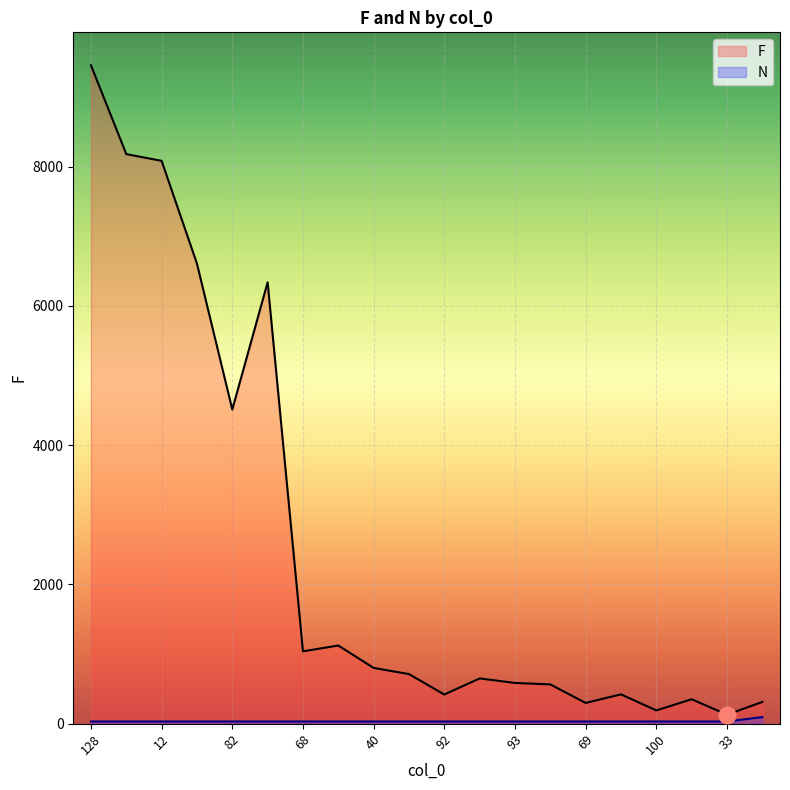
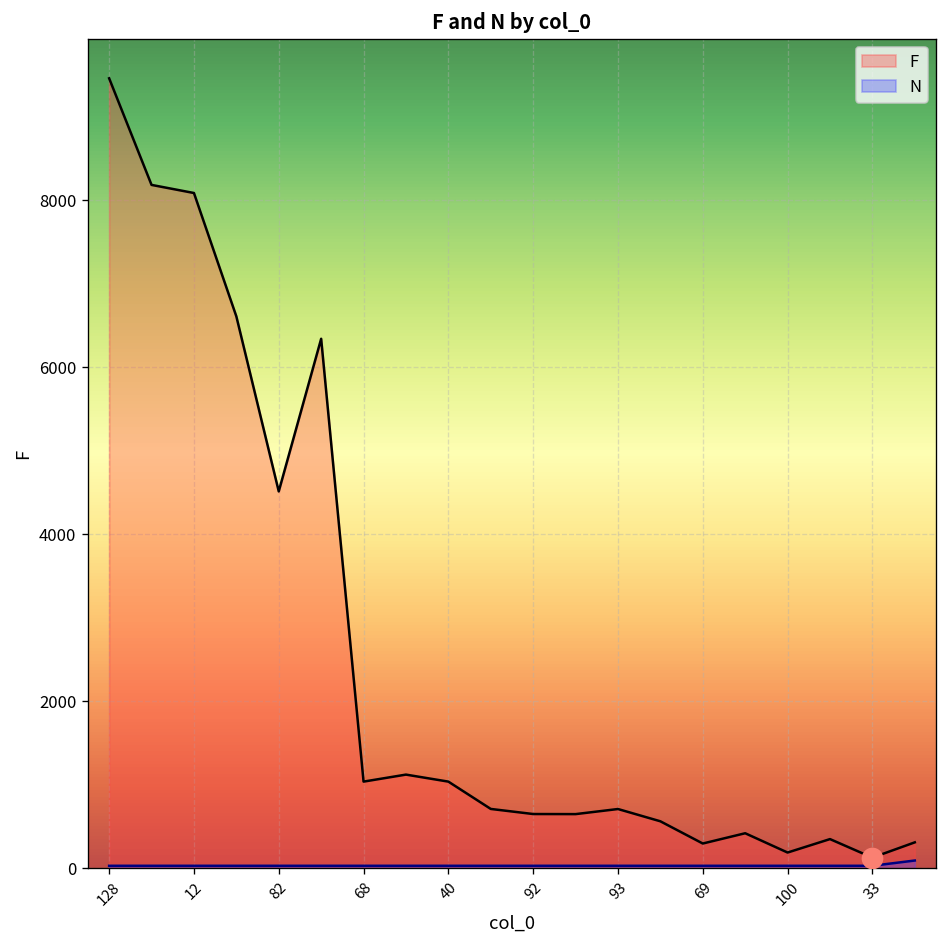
  {
    "F": {
      "128": 9500,
      "12": 8100,
      "82": 4500,
      "68": 1000,
-     "40": 800,
-     "92": 400,
-     "93": 600,
+     "40": 1000,
+     "92": 700,
+     "93": 700,
      "69": 300,
      "100": 200
    },
    "N": {
      "128": 0,
      "12": 0,
      "82": 0,
      "68": 0,
      "40": 0,
      "92": 0,
      "93": 0,
      "69": 0,
      "100": 0,
      "33": 0
    }
  }
